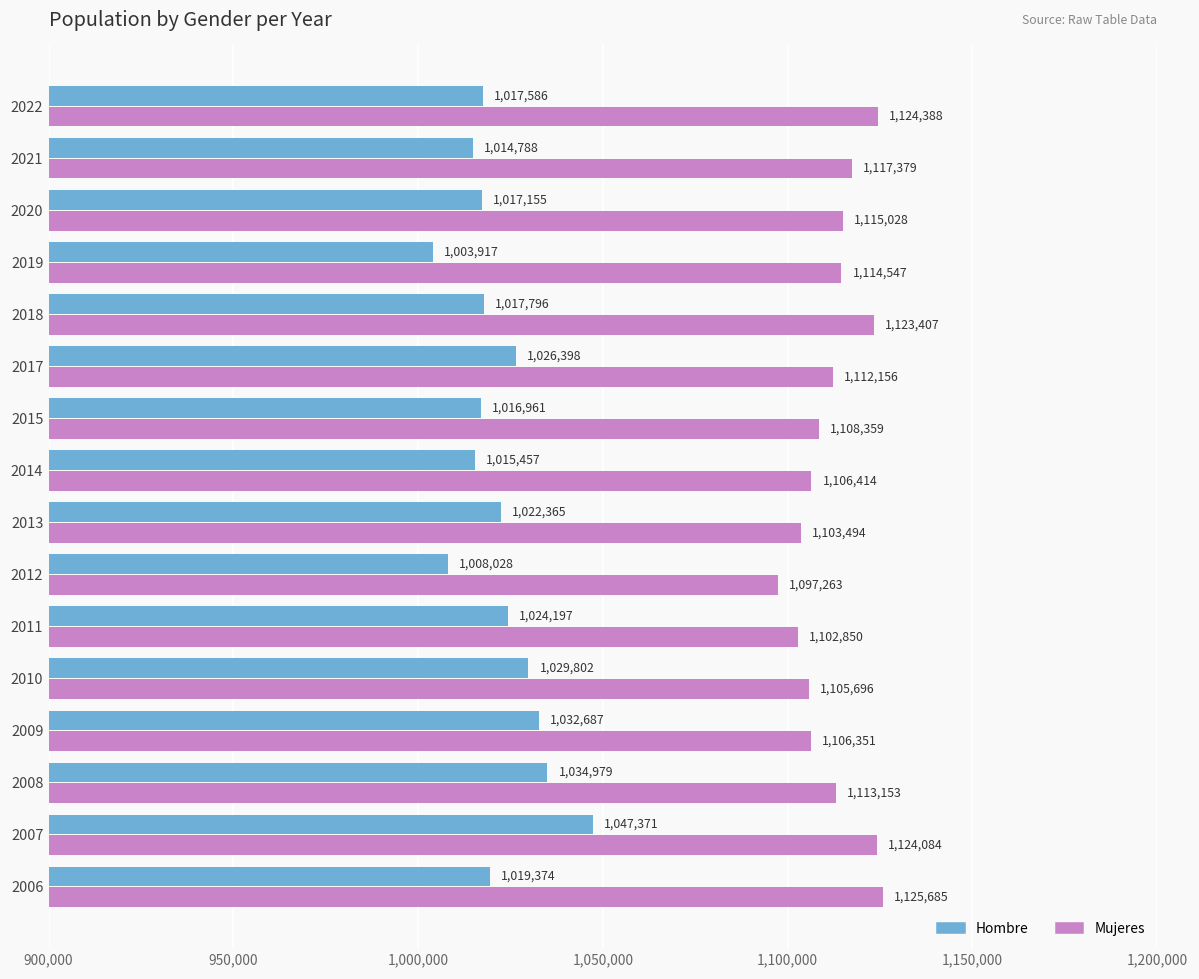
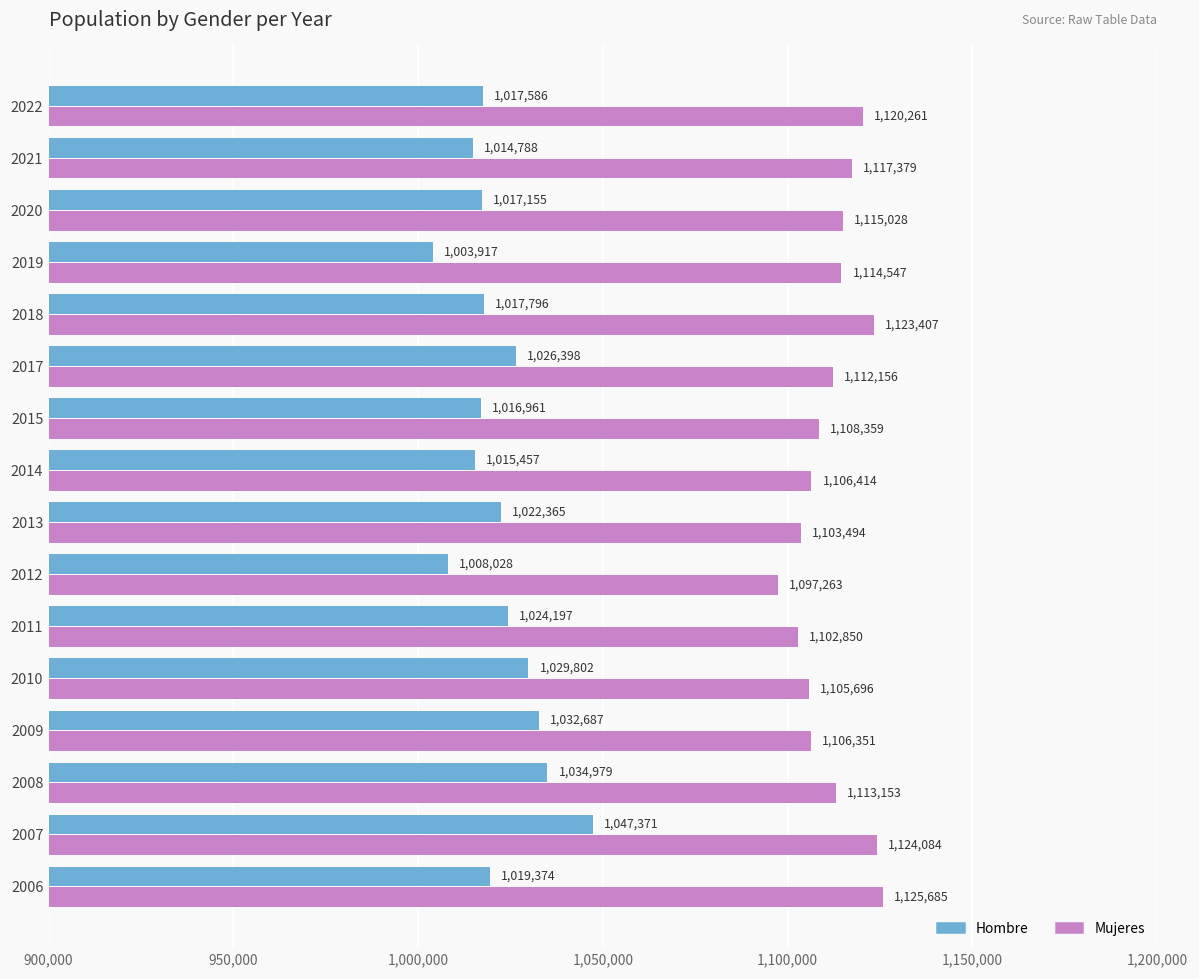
  {
    "Hombre": {
      "2022": "1,017,586",
      "2021": "1,014,788",
      "2020": "1,017,155",
      "2019": "1,003,917",
      "2018": "1,017,796",
      "2017": "1,026,398",
      "2015": "1,016,961",
      "2014": "1,015,457",
      "2013": "1,022,365",
      "2012": "1,008,028",
      "2011": "1,024,197",
      "2010": "1,029,802",
      "2009": "1,032,687",
      "2008": "1,034,979",
      "2007": "1,047,371",
      "2006": "1,019,374"
    },
    "Mujeres": {
-     "2022": "1,124,388",
+     "2022": "1,120,261",
      "2021": "1,117,379",
      "2020": "1,115,028",
      "2019": "1,114,547",
      "2018": "1,123,407",
      "2017": "1,112,156",
      "2015": "1,108,359",
      "2014": "1,106,414",
      "2013": "1,103,494",
      "2012": "1,097,263",
      "2011": "1,102,850",
      "2010": "1,105,696",
      "2009": "1,106,351",
      "2008": "1,113,153",
      "2007": "1,124,084",
      "2006": "1,125,685"
    }
  }
